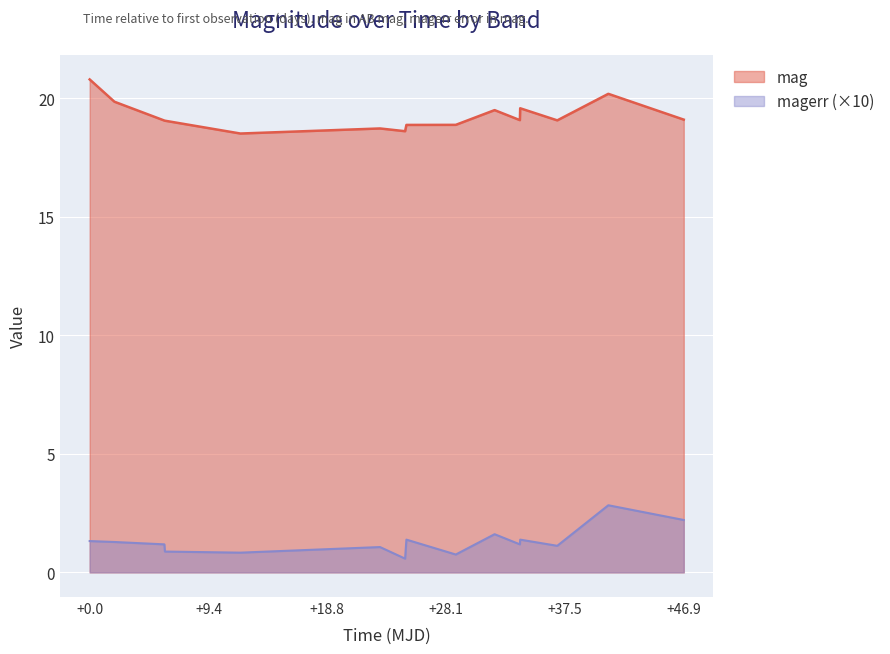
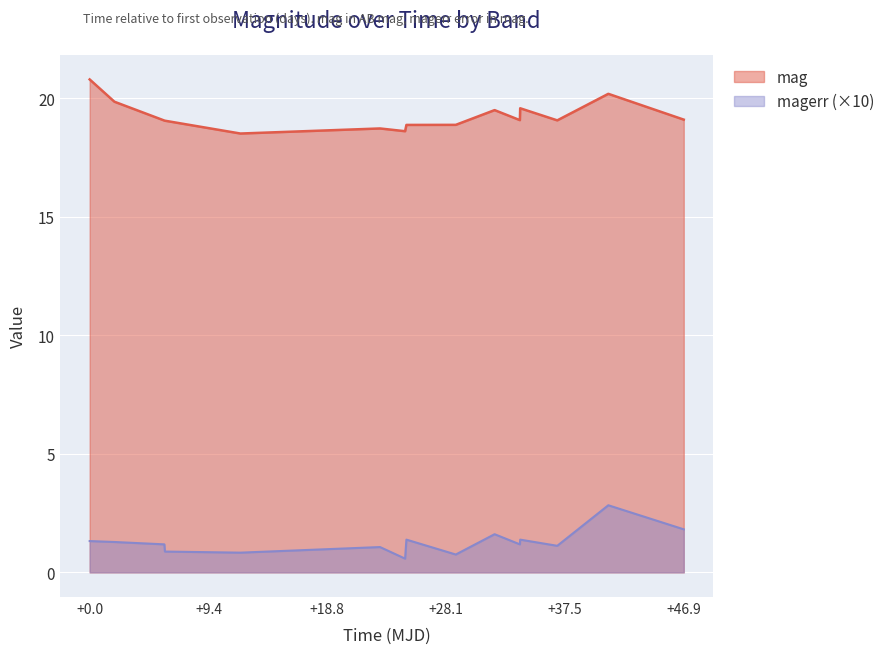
  {
    "mag": {
      "+0.0": 20.8,
      "+46.9": 19.1
    },
    "magerr (×10)": {
      "+0.0": 1.3,
-     "+46.9": 2.2
+     "+46.9": 1.8
    }
  }
